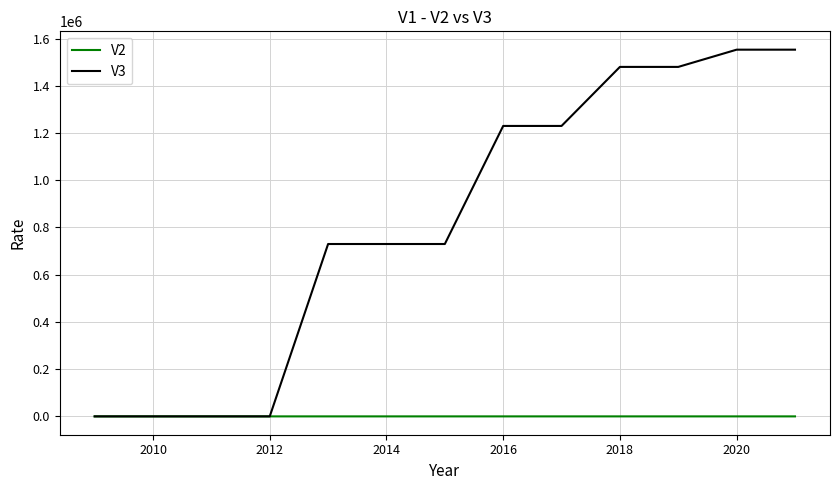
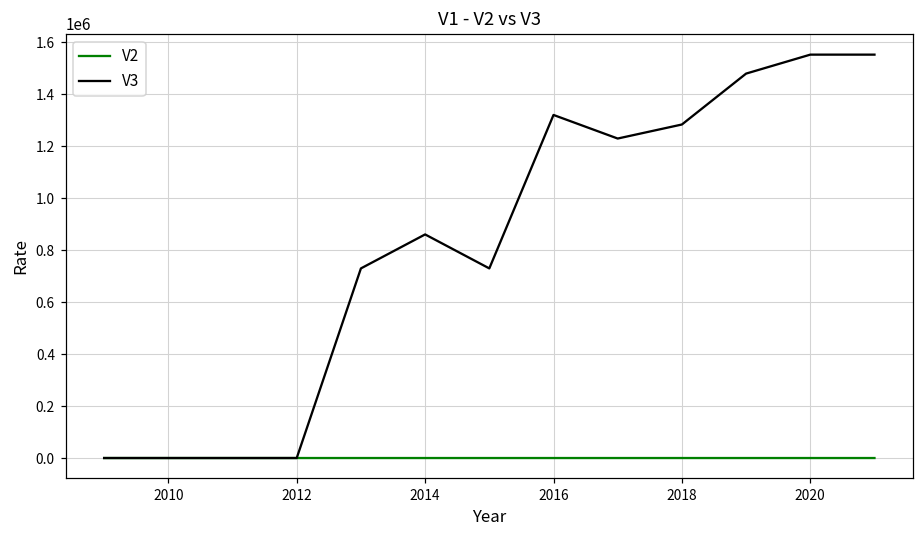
  {
    "V2": {
      "2014": 0,
      "2016": 0,
      "2018": 0,
      "2020": 0
    },
    "V3": {
-     "2014": 730000,
-     "2016": 1230000,
-     "2018": 1480000,
+     "2014": 860000,
+     "2016": 1320000,
+     "2018": 1280000,
      "2020": 1550000
    }
  }
